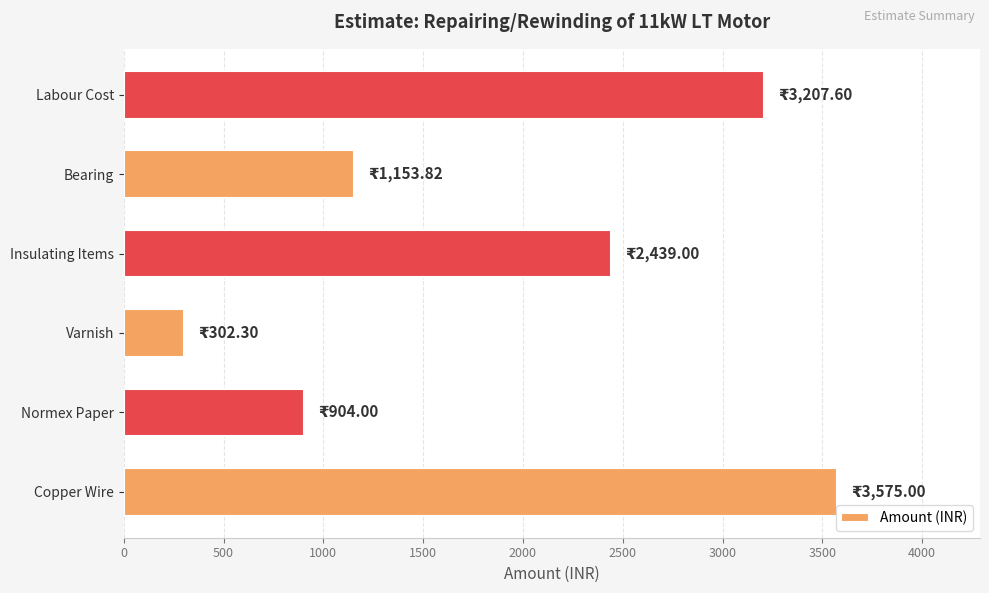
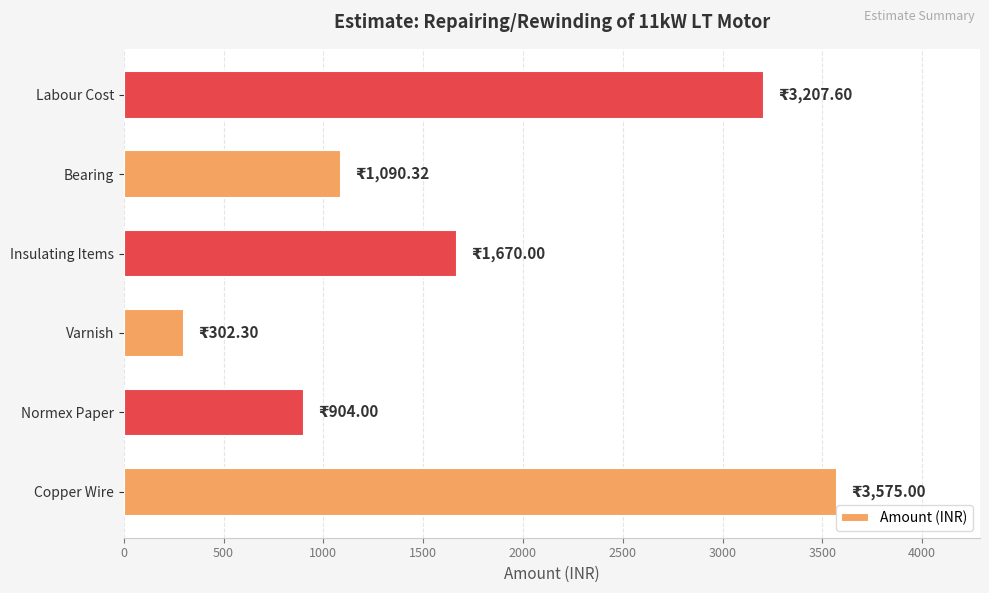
  {
    "Labour Cost": "3,207.60",
-   "Bearing": "1,153.82",
-   "Insulating Items": "2,439.00",
+   "Bearing": "1,090.32",
+   "Insulating Items": "1,670.00",
    "Varnish": "302.30",
    "Normex Paper": "904.00",
    "Copper Wire": "3,575.00"
  }
